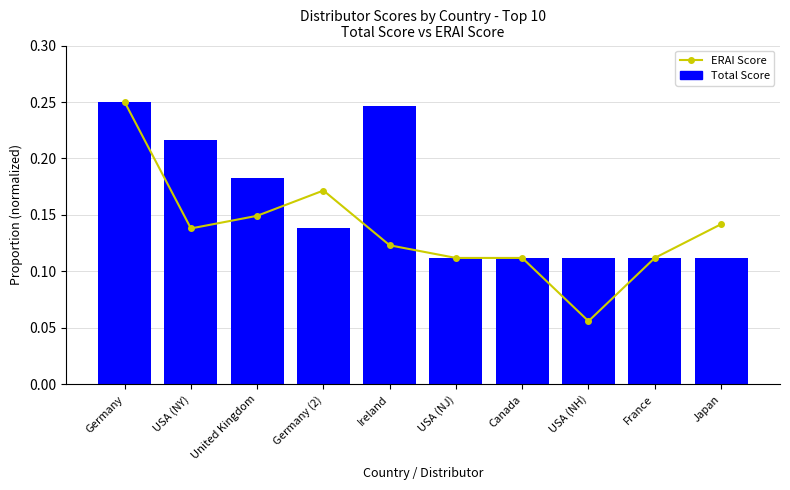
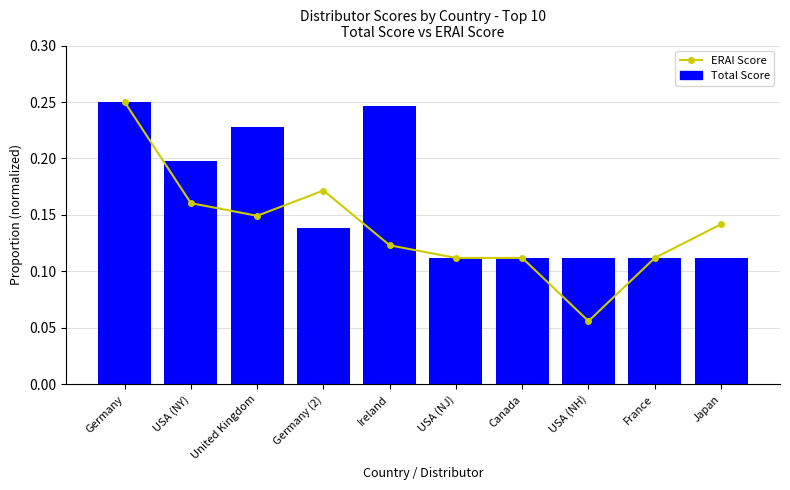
  {
    "ERAI Score": {
      "Germany": 0.250,
-     "USA (NY)": 0.138,
+     "USA (NY)": 0.160,
      "United Kingdom": 0.149,
      "Germany (2)": 0.172,
      "Ireland": 0.123,
      "USA (NJ)": 0.112,
      "Canada": 0.112,
      "USA (NH)": 0.056,
      "France": 0.112,
      "Japan": 0.142
    },
    "Total Score": {
      "Germany": 0.250,
-     "USA (NY)": 0.216,
-     "United Kingdom": 0.183,
+     "USA (NY)": 0.198,
+     "United Kingdom": 0.228,
      "Germany (2)": 0.138,
      "Ireland": 0.246,
      "USA (NJ)": 0.112,
      "Canada": 0.112,
      "USA (NH)": 0.112,
      "France": 0.112,
      "Japan": 0.112
    }
  }
